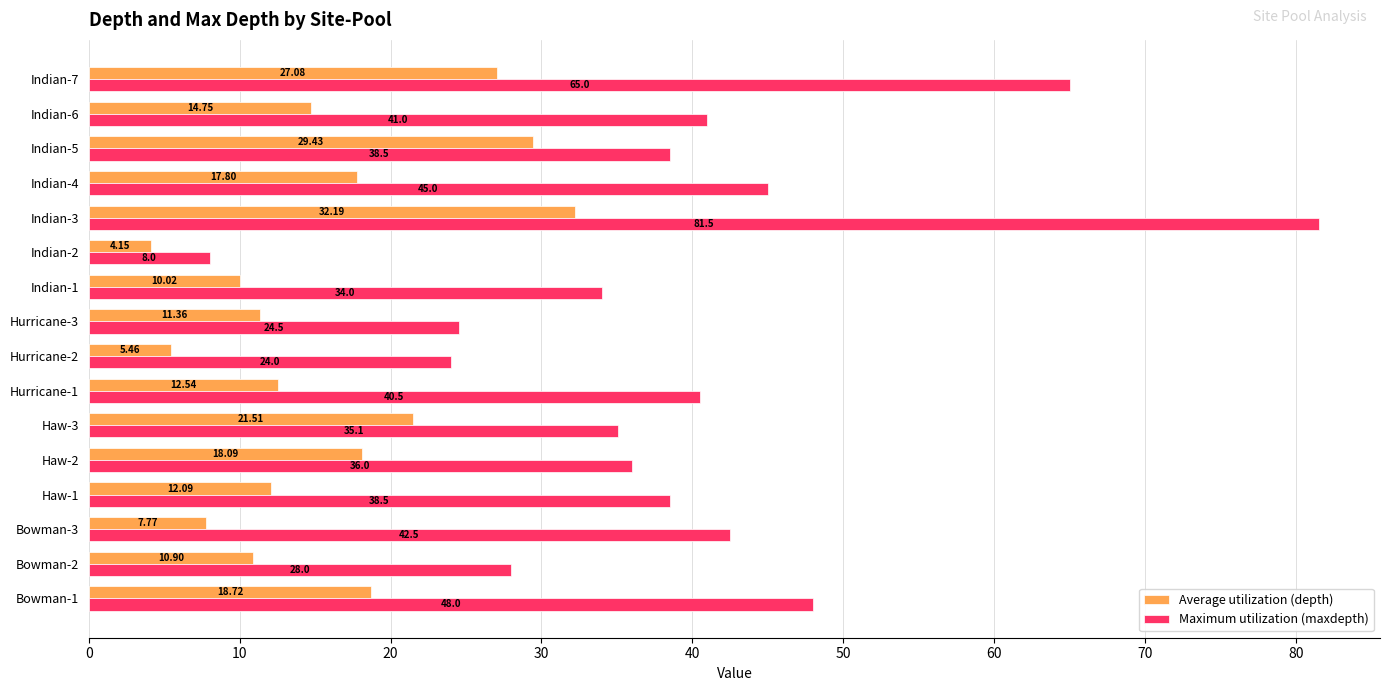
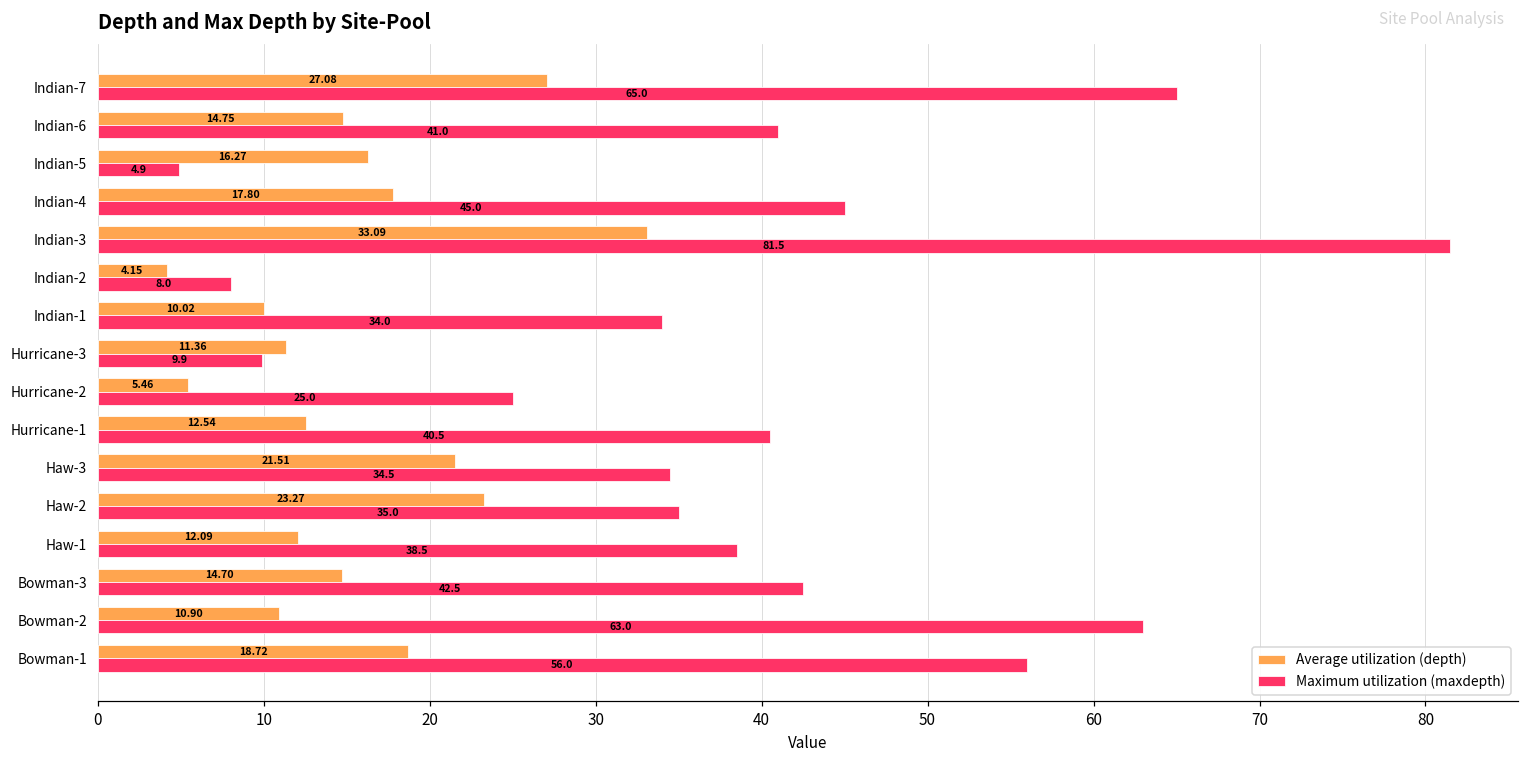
  {
    "Average utilization (depth)": {
      "Indian-7": 27.08,
      "Indian-6": 14.75,
-     "Indian-5": 29.43,
+     "Indian-5": 16.27,
      "Indian-4": 17.80,
-     "Indian-3": 32.19,
+     "Indian-3": 33.09,
      "Indian-2": 4.15,
      "Indian-1": 10.02,
      "Hurricane-3": 11.36,
      "Hurricane-2": 5.46,
      "Hurricane-1": 12.54,
      "Haw-3": 21.51,
-     "Haw-2": 18.09,
+     "Haw-2": 23.27,
      "Haw-1": 12.09,
-     "Bowman-3": 7.77,
+     "Bowman-3": 14.70,
      "Bowman-2": 10.90,
      "Bowman-1": 18.72
    },
    "Maximum utilization (maxdepth)": {
      "Indian-7": 65.0,
      "Indian-6": 41.0,
-     "Indian-5": 38.5,
+     "Indian-5": 4.9,
      "Indian-4": 45.0,
      "Indian-3": 81.5,
      "Indian-2": 8.0,
      "Indian-1": 34.0,
-     "Hurricane-3": 24.5,
-     "Hurricane-2": 24.0,
+     "Hurricane-3": 9.9,
+     "Hurricane-2": 25.0,
      "Hurricane-1": 40.5,
-     "Haw-3": 35.1,
-     "Haw-2": 36.0,
+     "Haw-3": 34.5,
+     "Haw-2": 35.0,
      "Haw-1": 38.5,
      "Bowman-3": 42.5,
-     "Bowman-2": 28.0,
-     "Bowman-1": 48.0
+     "Bowman-2": 63.0,
+     "Bowman-1": 56.0
    }
  }
